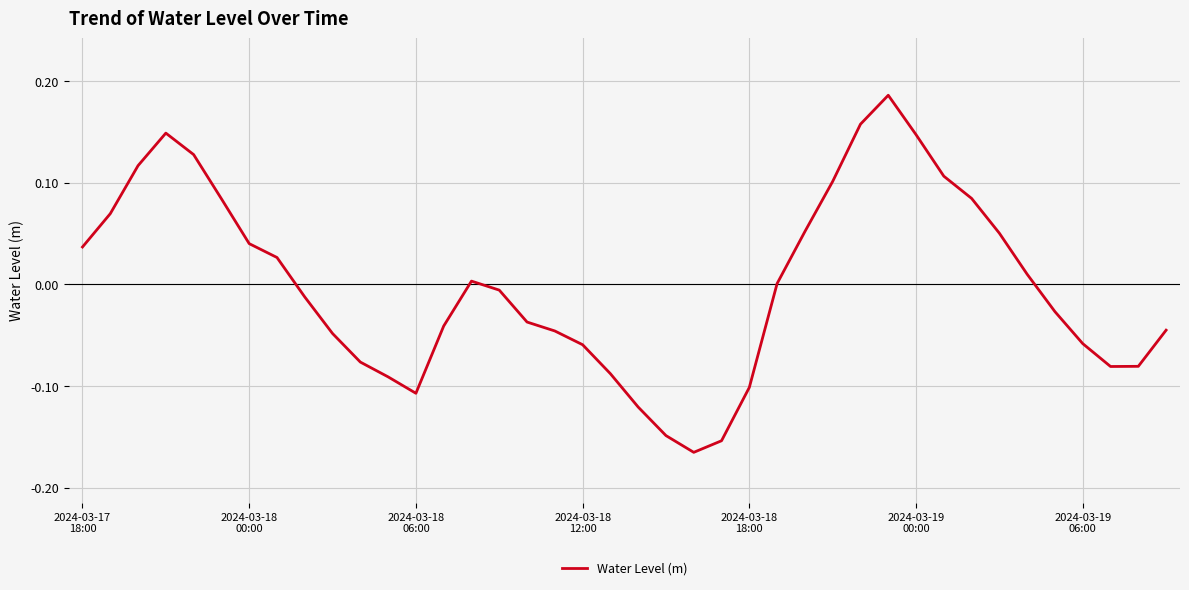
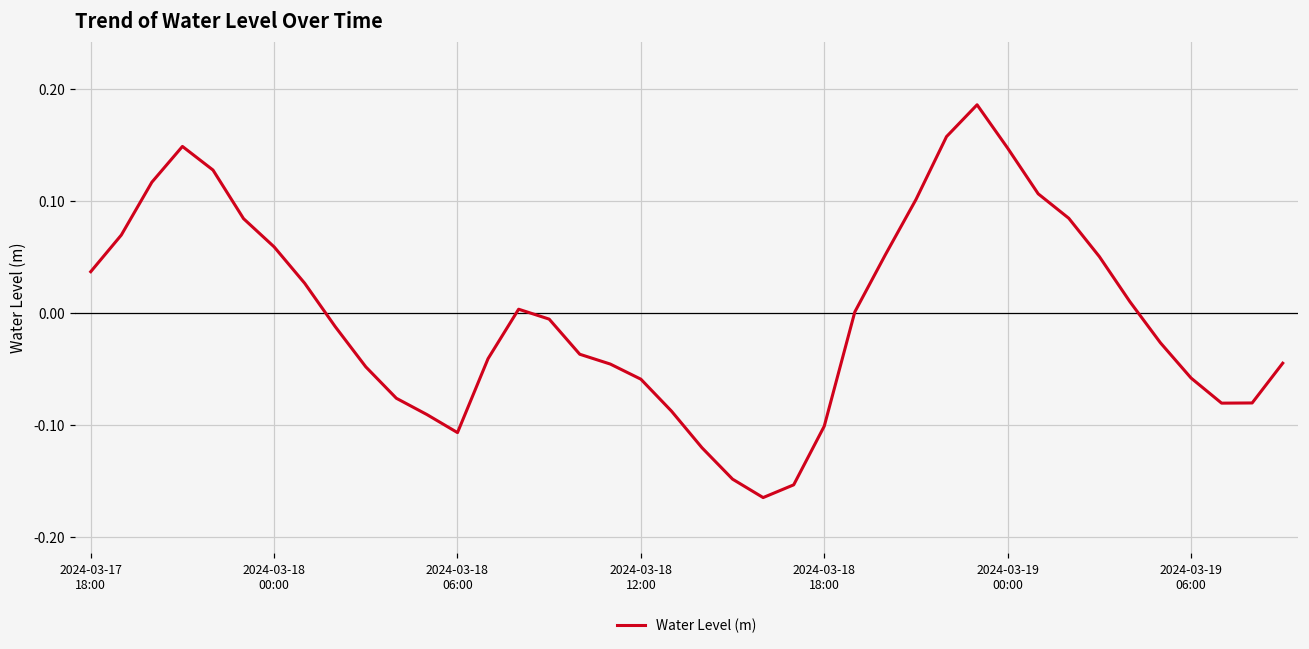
  {
    "2024-03-17 18:00": 0.037,
-   "2024-03-18 00:00": 0.040,
+   "2024-03-18 00:00": 0.059,
    "2024-03-18 06:00": -0.107,
    "2024-03-18 12:00": -0.059,
    "2024-03-18 18:00": -0.101,
    "2024-03-19 00:00": 0.147,
    "2024-03-19 06:00": -0.058
  }
